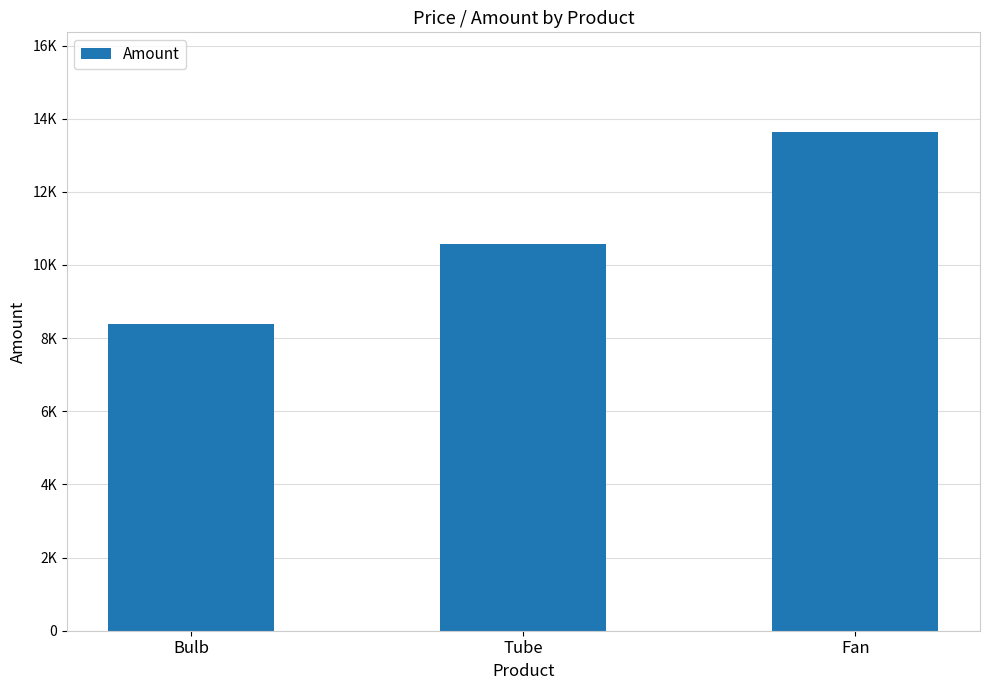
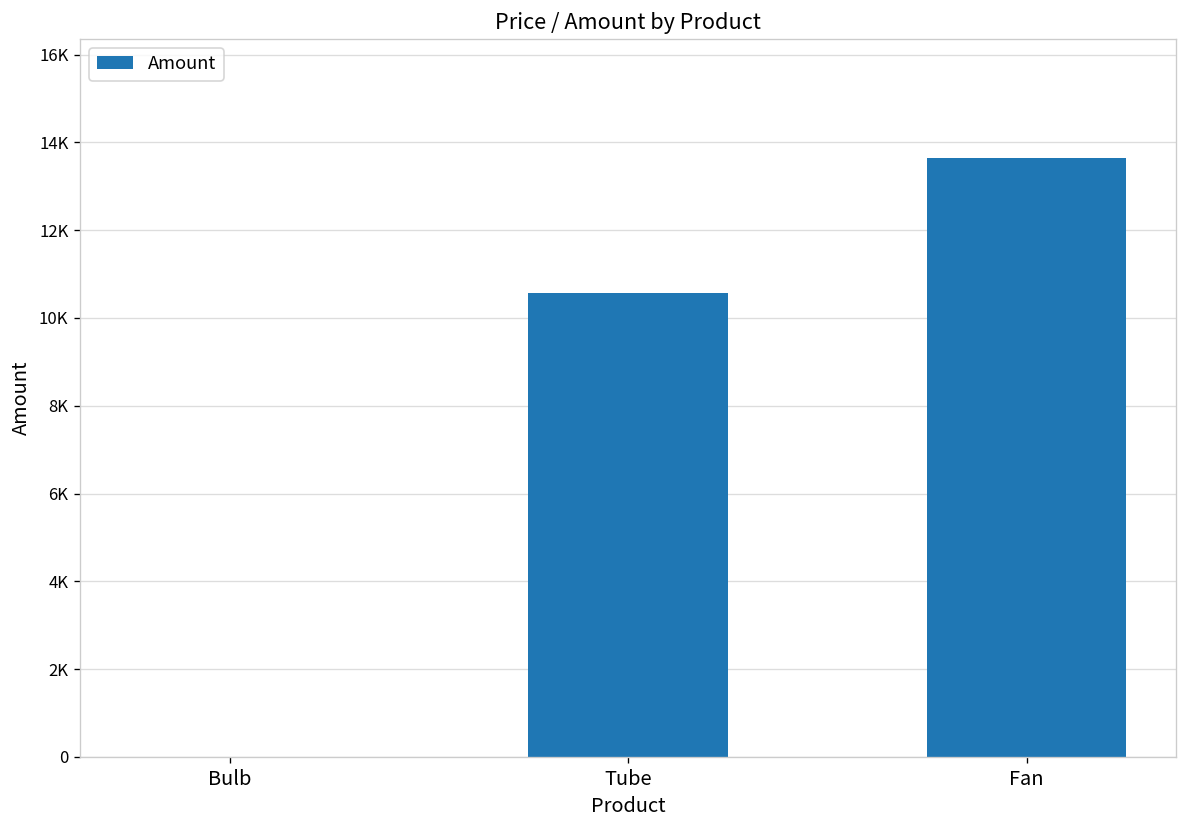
  {
-   "Bulb": 8400,
+   "Bulb": 0,
    "Tube": 10600,
    "Fan": 13600
  }
